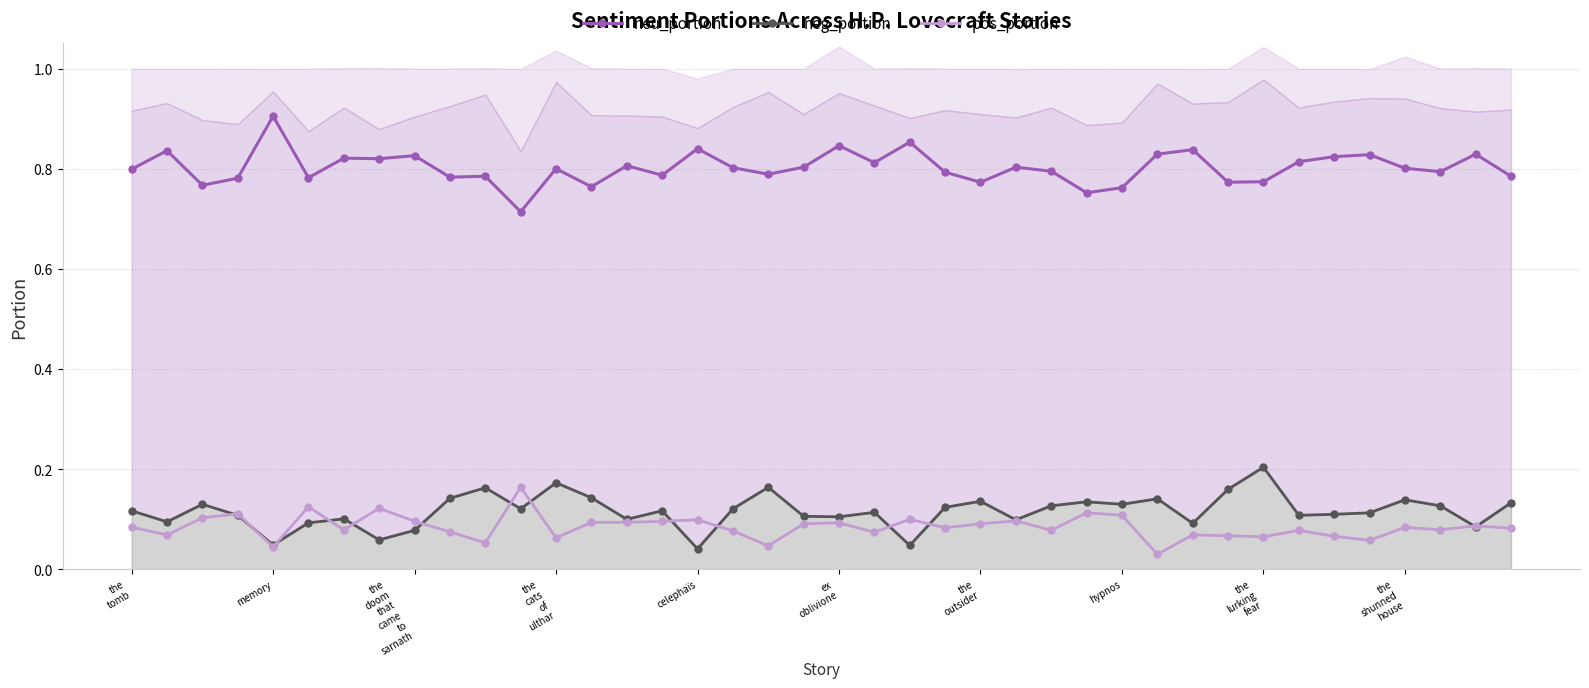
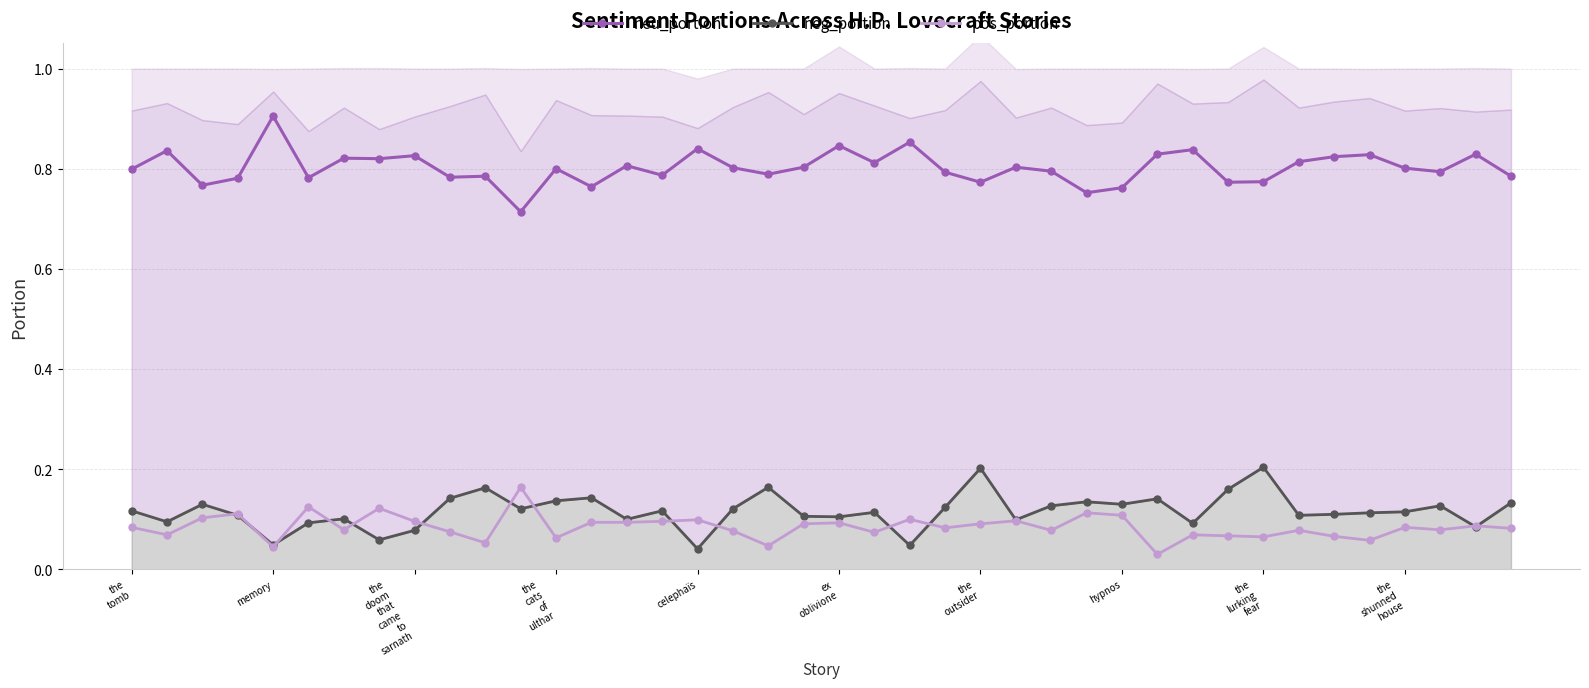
  {
    "neg_portion": {
      "the tomb": 0.12,
      "the doom that came to sarnath": 0.08,
-     "the cats of ulthar": 0.17,
+     "the cats of ulthar": 0.14,
      "celephaïs": 0.04,
      "ex oblivione": 0.11,
-     "the outsider": 0.14,
+     "the outsider": 0.20,
      "hypnos": 0.13,
      "the lurking fear": 0.20,
-     "the shunned house": 0.14
+     "the shunned house": 0.12
    }
  }
